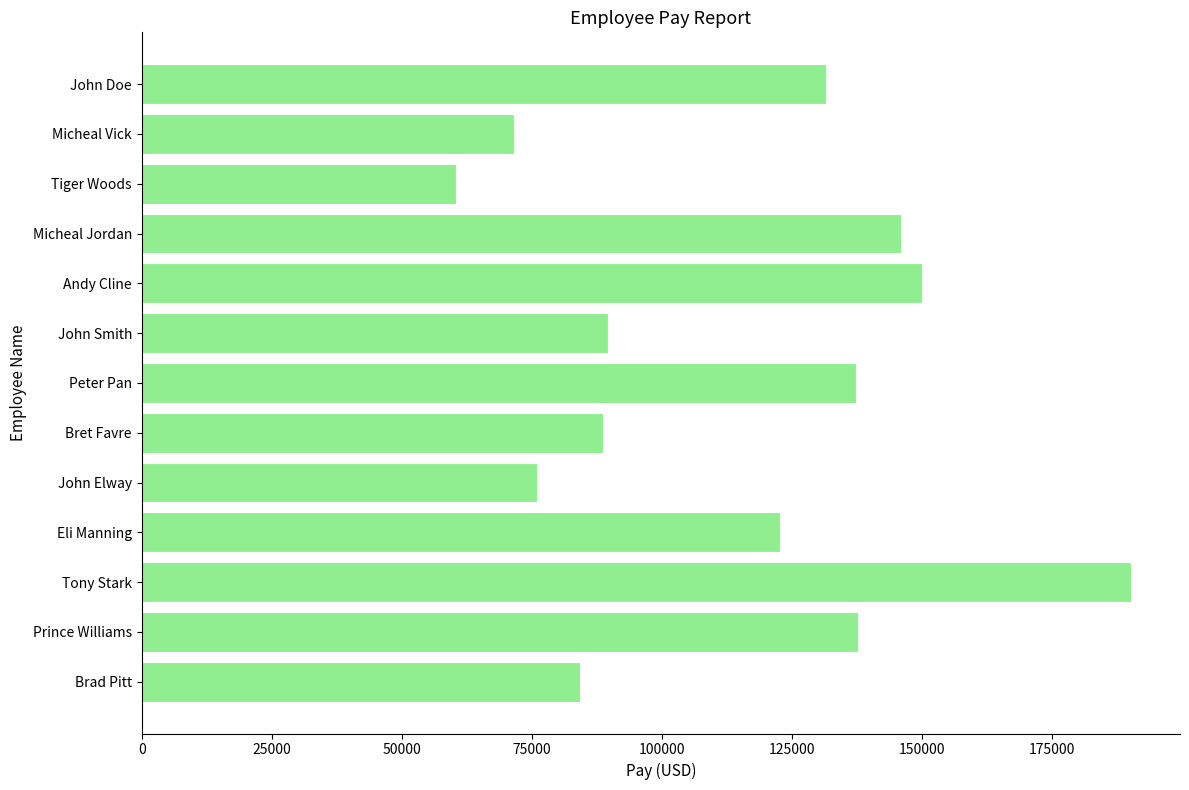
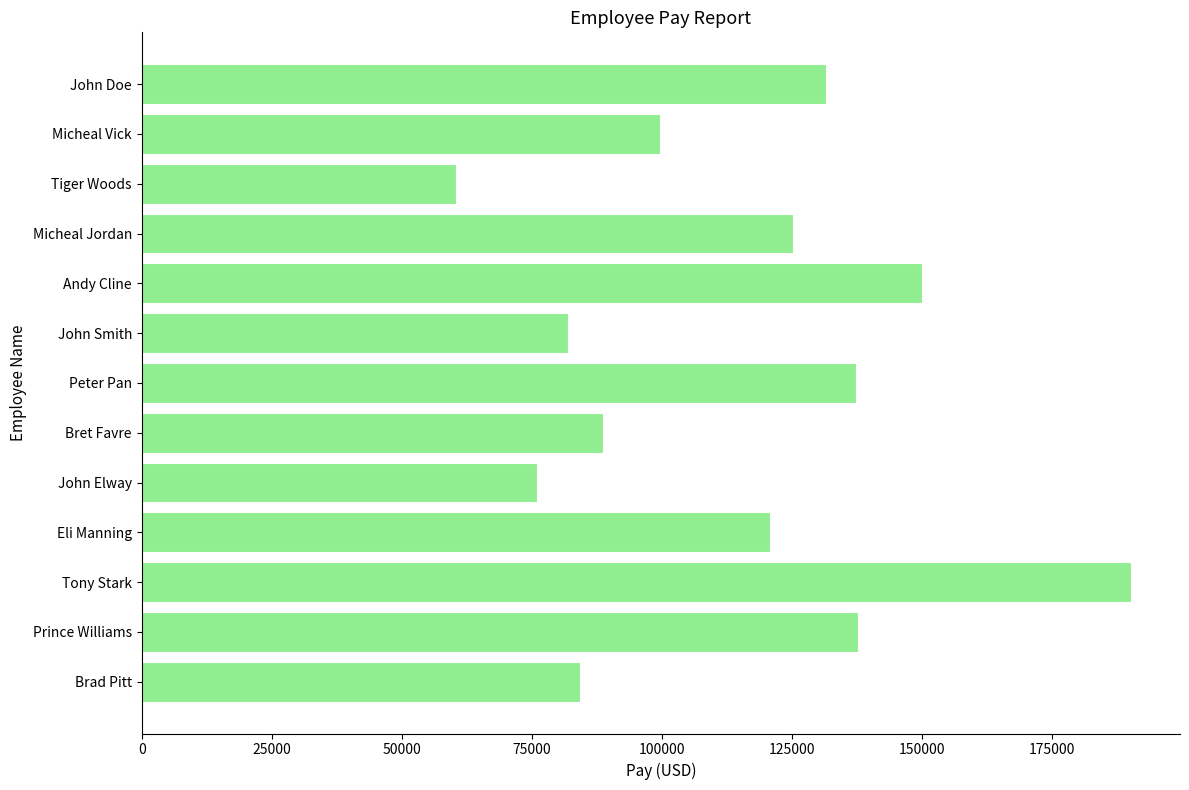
  {
    "John Doe": 132000,
-   "Micheal Vick": 71000,
+   "Micheal Vick": 100000,
    "Tiger Woods": 60000,
-   "Micheal Jordan": 146000,
+   "Micheal Jordan": 125000,
    "Andy Cline": 150000,
-   "John Smith": 90000,
+   "John Smith": 82000,
    "Peter Pan": 137000,
    "Bret Favre": 89000,
    "John Elway": 76000,
-   "Eli Manning": 123000,
+   "Eli Manning": 121000,
    "Tony Stark": 190000,
    "Prince Williams": 138000,
    "Brad Pitt": 84000
  }
